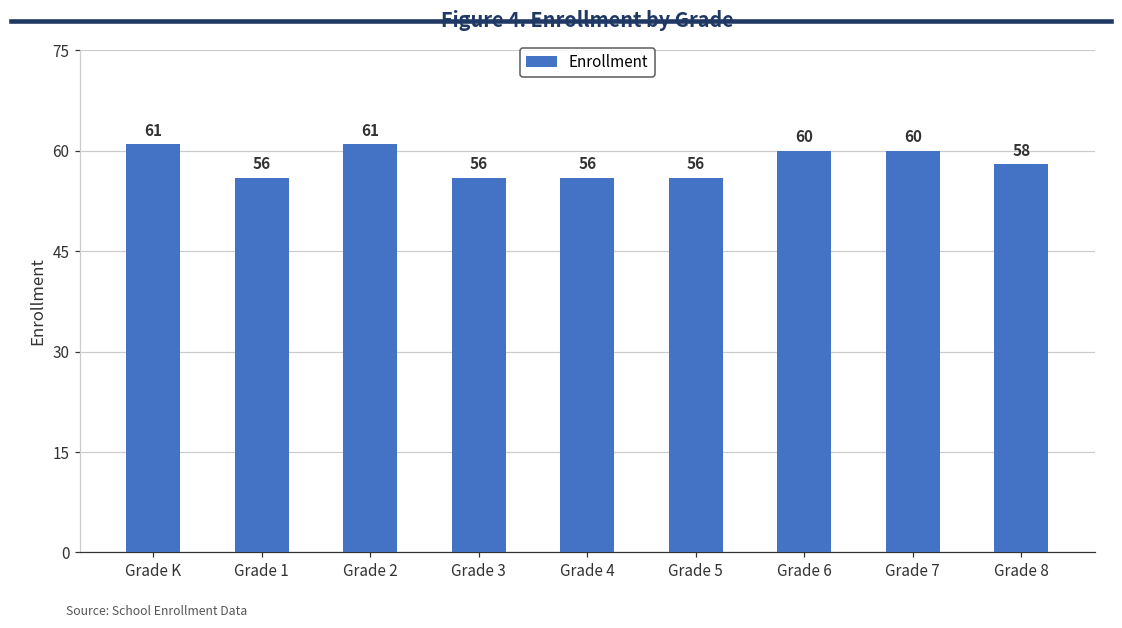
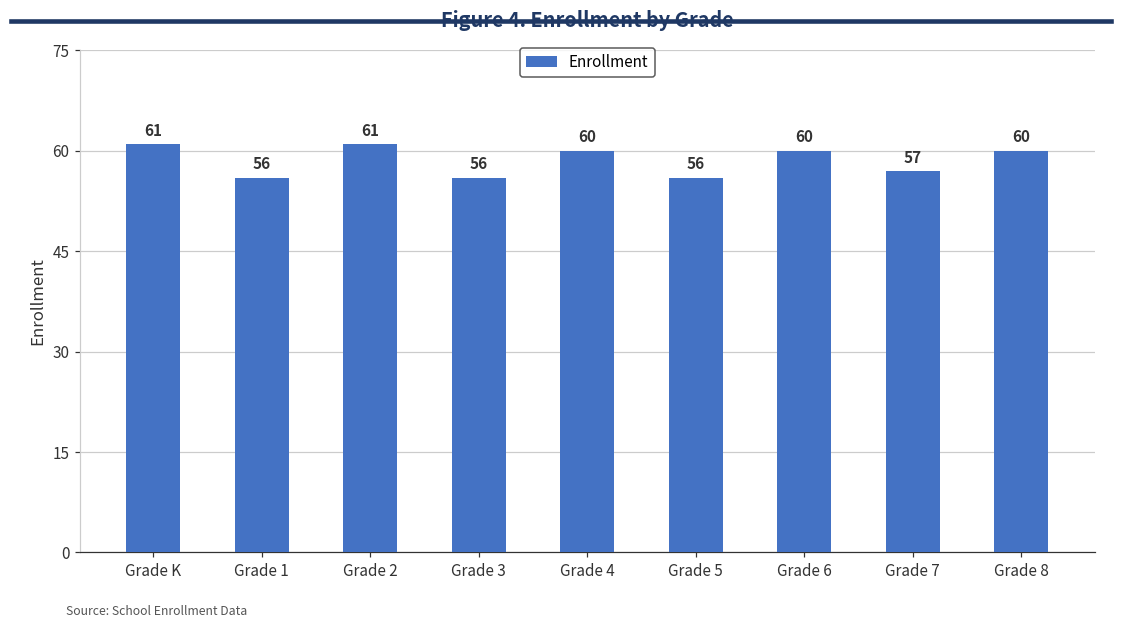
  {
    "Grade K": 61,
    "Grade 1": 56,
    "Grade 2": 61,
    "Grade 3": 56,
-   "Grade 4": 56,
+   "Grade 4": 60,
    "Grade 5": 56,
    "Grade 6": 60,
-   "Grade 7": 60,
-   "Grade 8": 58
+   "Grade 7": 57,
+   "Grade 8": 60
  }
